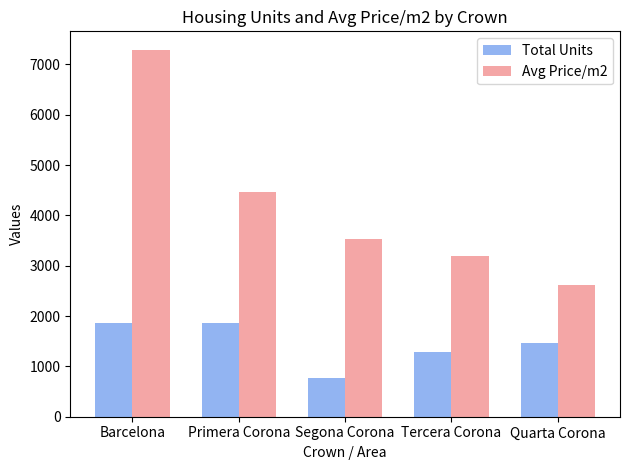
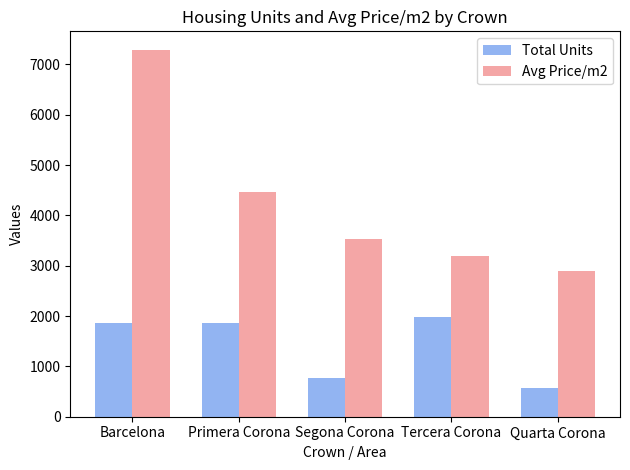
  {
    "Total Units": {
      "Barcelona": 1900,
      "Primera Corona": 1900,
      "Segona Corona": 800,
-     "Tercera Corona": 1300,
-     "Quarta Corona": 1500
+     "Tercera Corona": 2000,
+     "Quarta Corona": 600
    },
    "Avg Price/m2": {
      "Barcelona": 7300,
      "Primera Corona": 4500,
      "Segona Corona": 3500,
      "Tercera Corona": 3200,
-     "Quarta Corona": 2600
+     "Quarta Corona": 2900
    }
  }
